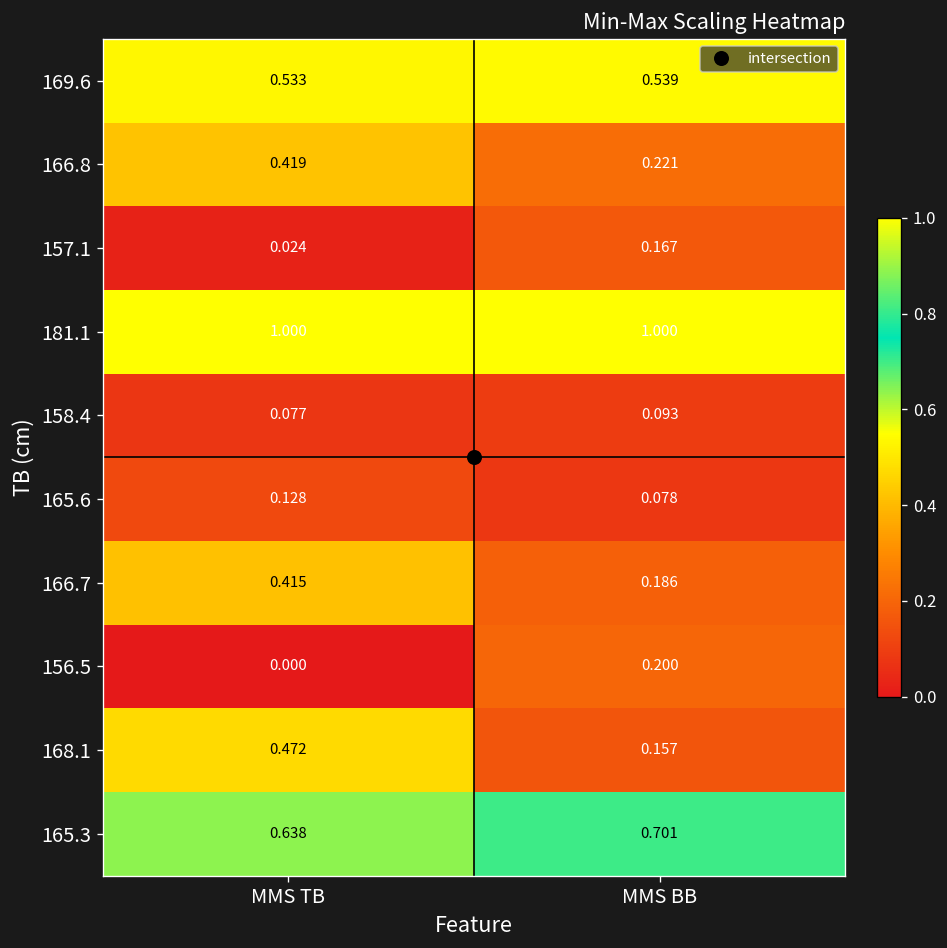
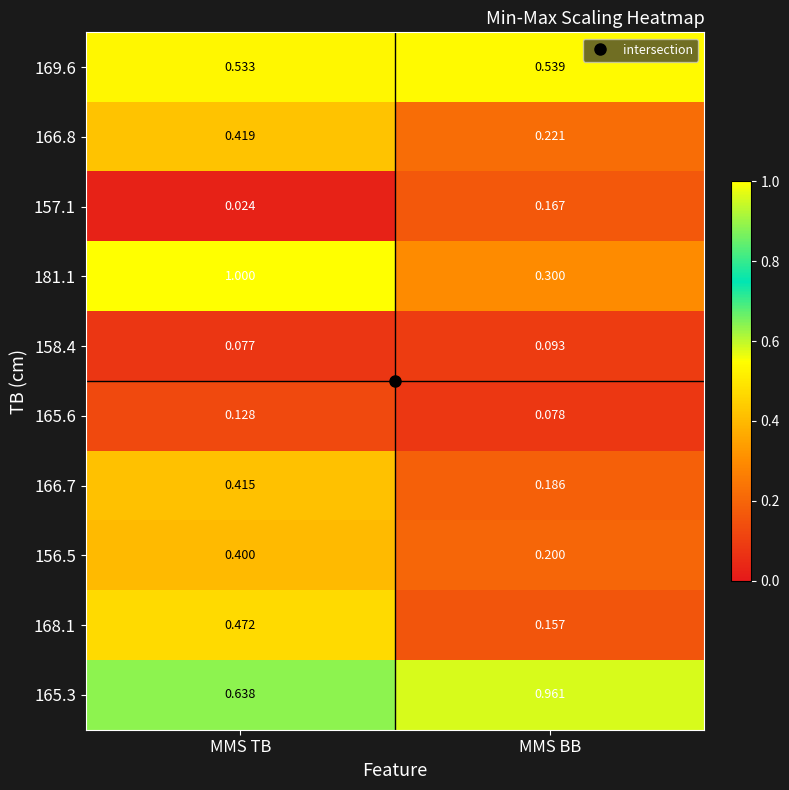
  {
    "169.6": {
      "MMS TB": 0.533,
      "MMS BB": 0.539
    },
    "166.8": {
      "MMS TB": 0.419,
      "MMS BB": 0.221
    },
    "157.1": {
      "MMS TB": 0.024,
      "MMS BB": 0.167
    },
    "181.1": {
      "MMS TB": 1.000,
-     "MMS BB": 1.000
+     "MMS BB": 0.300
    },
    "158.4": {
      "MMS TB": 0.077,
      "MMS BB": 0.093
    },
    "165.6": {
      "MMS TB": 0.128,
      "MMS BB": 0.078
    },
    "166.7": {
      "MMS TB": 0.415,
      "MMS BB": 0.186
    },
    "156.5": {
-     "MMS TB": 0.000,
+     "MMS TB": 0.400,
      "MMS BB": 0.200
    },
    "168.1": {
      "MMS TB": 0.472,
      "MMS BB": 0.157
    },
    "165.3": {
      "MMS TB": 0.638,
-     "MMS BB": 0.701
+     "MMS BB": 0.961
    }
  }
